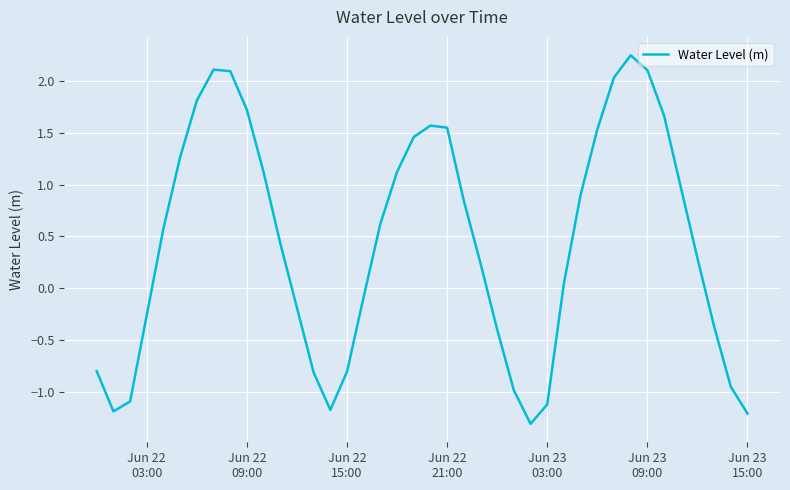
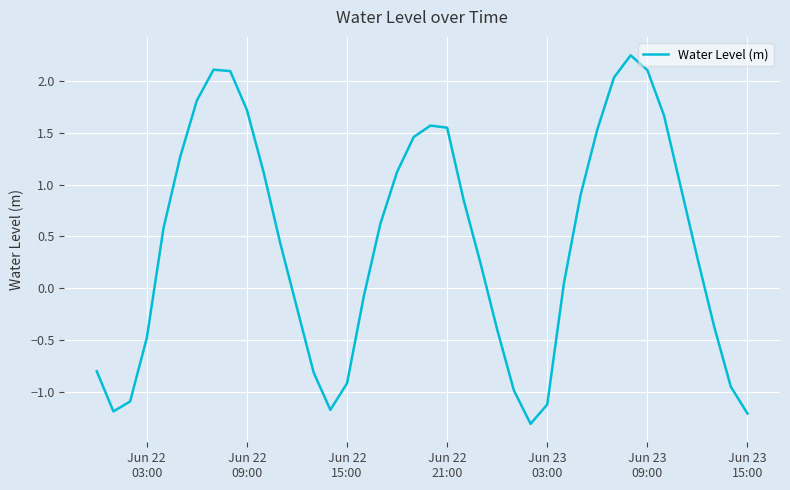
  {
-   "Jun 22 03:00": -0.25,
+   "Jun 22 03:00": -0.48,
    "Jun 22 09:00": 1.72,
-   "Jun 22 15:00": -0.80,
+   "Jun 22 15:00": -0.91,
    "Jun 22 21:00": 1.55,
    "Jun 23 03:00": -1.12,
    "Jun 23 09:00": 2.10,
    "Jun 23 15:00": -1.20
  }
